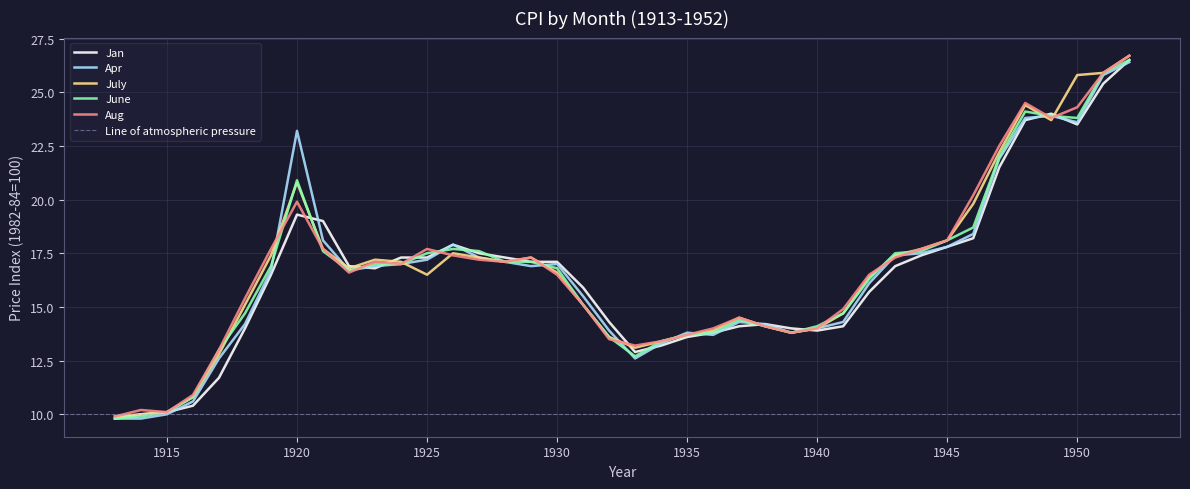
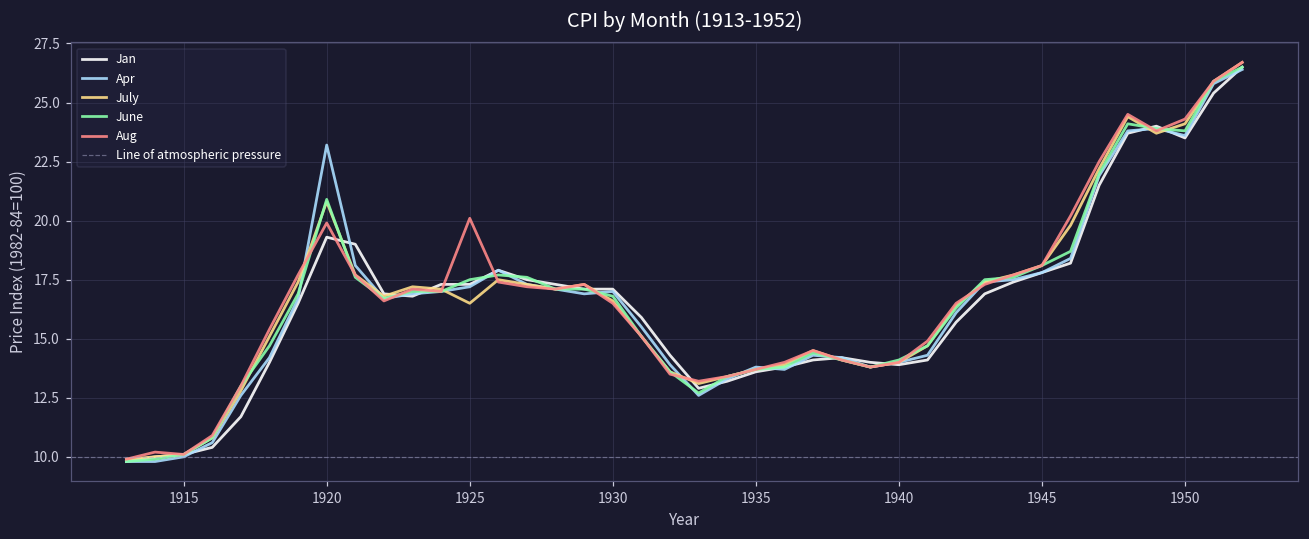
  {
    "Jan": {
      "1920": 19.3
    },
    "Apr": {
      "1920": 23.2
    },
    "July": {
      "1925": 16.5,
-     "1950": 25.8
+     "1950": 24.1
    },
    "June": {
      "1925": 17.5,
      "1930": 16.8,
      "1950": 23.8
    },
    "Aug": {
      "1920": 19.9,
-     "1925": 17.7,
+     "1925": 20.1,
      "1950": 24.3
    }
  }
